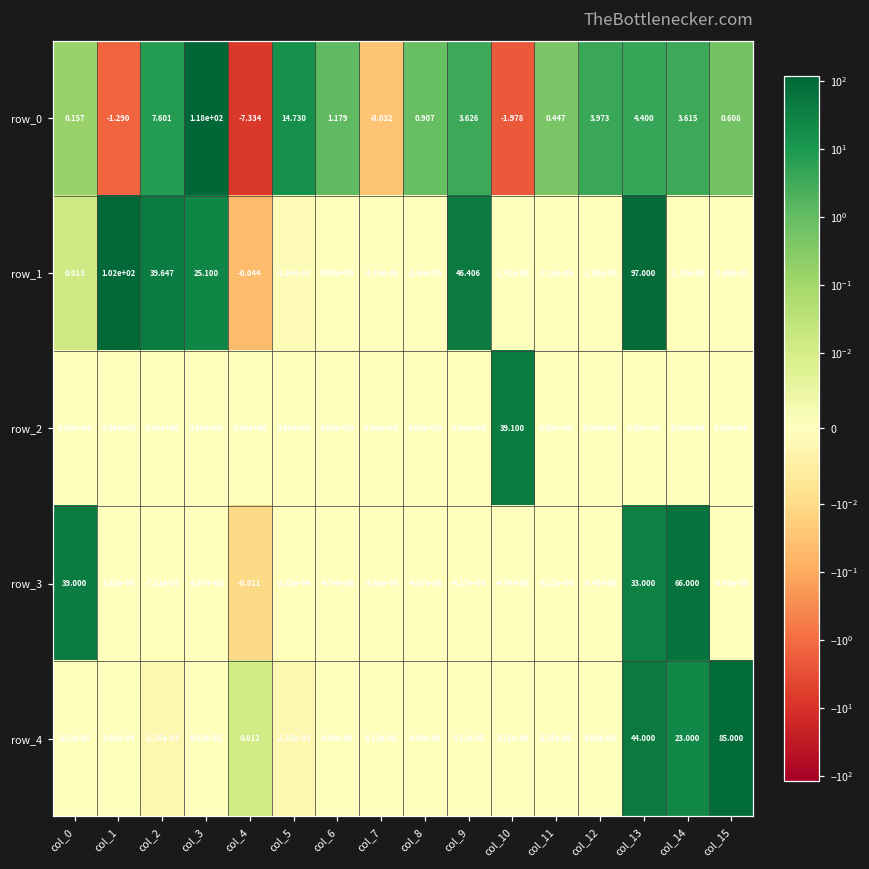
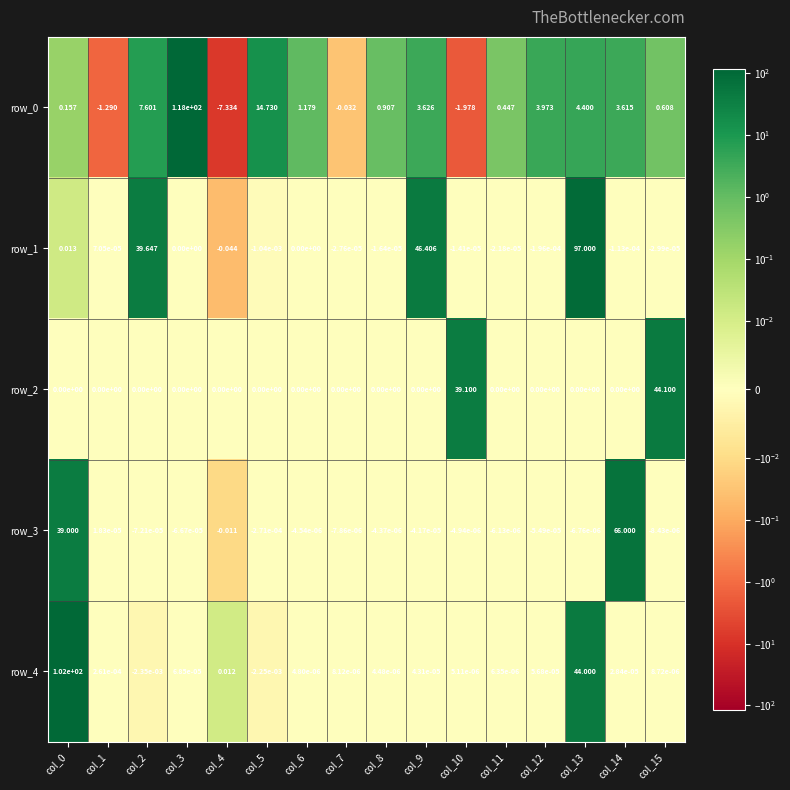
  {
    "row_0": {
      "col_0": "0.157",
      "col_1": "-1.290",
      "col_2": "7.601",
      "col_3": "1.18e+02",
      "col_4": "-7.334",
      "col_5": "14.730",
      "col_6": "1.179",
      "col_7": "-0.032",
      "col_8": "0.907",
      "col_9": "3.626",
      "col_10": "-1.978",
      "col_11": "0.447",
      "col_12": "3.973",
      "col_13": "4.400",
      "col_14": "3.615",
      "col_15": "0.608"
    },
    "row_1": {
      "col_0": "0.013",
-     "col_1": "1.02e+02",
+     "col_1": "7.05e-05",
      "col_2": "39.647",
-     "col_3": "25.100",
+     "col_3": "0.00e+00",
      "col_4": "-0.044",
      "col_5": "-1.04e-03",
      "col_6": "0.00e+00",
      "col_7": "-2.76e-05",
      "col_8": "-1.64e-05",
      "col_9": "46.406",
      "col_10": "-1.41e-05",
      "col_11": "-2.18e-05",
      "col_12": "-1.96e-04",
      "col_13": "97.000",
      "col_14": "-1.13e-04",
      "col_15": "-2.99e-05"
    },
    "row_2": {
      "col_0": "0.00e+00",
      "col_1": "0.00e+00",
      "col_2": "0.00e+00",
      "col_3": "0.00e+00",
      "col_4": "0.00e+00",
      "col_5": "0.00e+00",
      "col_6": "0.00e+00",
      "col_7": "0.00e+00",
      "col_8": "0.00e+00",
      "col_9": "0.00e+00",
      "col_10": "39.100",
      "col_11": "0.00e+00",
      "col_12": "0.00e+00",
      "col_13": "0.00e+00",
      "col_14": "0.00e+00",
-     "col_15": "0.00e+00"
+     "col_15": "44.100"
    },
    "row_3": {
      "col_0": "39.000",
      "col_1": "1.83e-05",
      "col_2": "-7.21e-05",
      "col_3": "-6.67e-05",
      "col_4": "-0.011",
      "col_5": "-2.71e-04",
      "col_6": "-4.54e-06",
      "col_7": "-7.86e-06",
      "col_8": "-4.37e-06",
      "col_9": "-4.17e-05",
      "col_10": "-4.94e-06",
      "col_11": "-6.13e-06",
      "col_12": "-5.49e-05",
-     "col_13": "33.000",
+     "col_13": "-6.76e-06",
      "col_14": "66.000",
      "col_15": "-8.43e-06"
    },
    "row_4": {
-     "col_0": "2.22e-05",
+     "col_0": "1.02e+02",
      "col_1": "2.61e-04",
      "col_2": "-2.35e-03",
      "col_3": "6.85e-05",
      "col_4": "0.012",
      "col_5": "-2.25e-03",
      "col_6": "4.80e-06",
      "col_7": "8.12e-06",
      "col_8": "4.48e-06",
      "col_9": "4.31e-05",
      "col_10": "5.11e-06",
      "col_11": "6.35e-06",
      "col_12": "5.68e-05",
      "col_13": "44.000",
-     "col_14": "23.000",
-     "col_15": "85.000"
+     "col_14": "2.84e-05",
+     "col_15": "8.72e-06"
    }
  }
